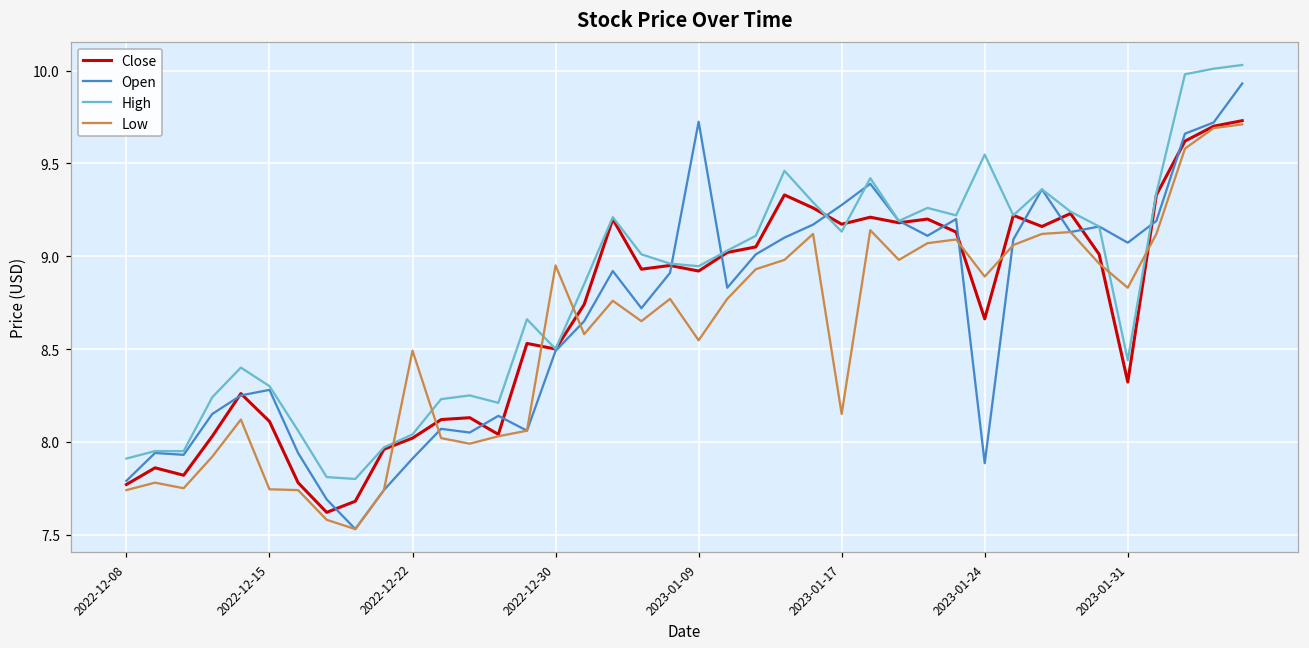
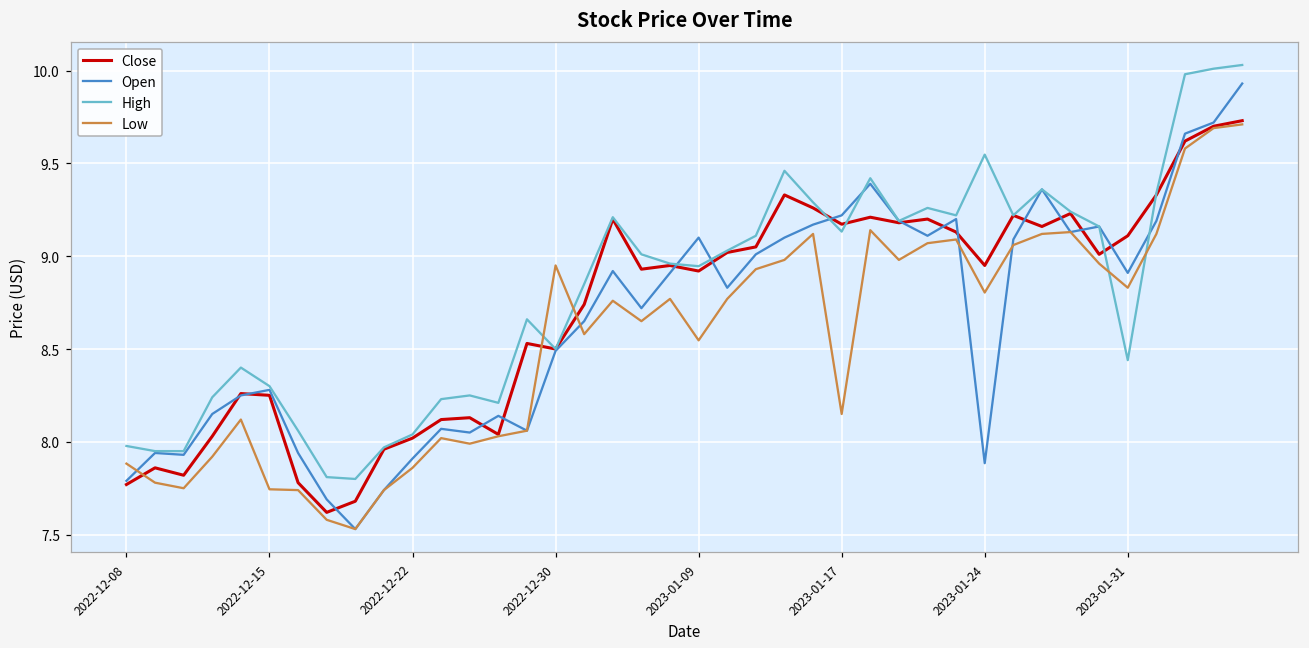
  {
    "Close": {
      "2022-12-08": 7.77,
-     "2022-12-15": 8.11,
+     "2022-12-15": 8.25,
      "2022-12-22": 8.02,
      "2023-01-09": 8.92,
      "2023-01-17": 9.17,
-     "2023-01-24": 8.66,
-     "2023-01-31": 8.32
+     "2023-01-24": 8.95,
+     "2023-01-31": 9.11
    },
    "Open": {
      "2022-12-08": 7.79,
      "2022-12-15": 8.28,
      "2022-12-22": 7.91,
-     "2023-01-09": 9.72,
-     "2023-01-17": 9.28,
+     "2023-01-09": 9.10,
+     "2023-01-17": 9.22,
      "2023-01-24": 7.89,
-     "2023-01-31": 9.07
+     "2023-01-31": 8.91
    },
    "High": {
-     "2022-12-08": 7.91,
+     "2022-12-08": 7.98,
      "2022-12-15": 8.30,
      "2022-12-22": 8.04,
      "2023-01-09": 8.95,
      "2023-01-17": 9.13,
      "2023-01-24": 9.55,
      "2023-01-31": 8.44
    },
    "Low": {
-     "2022-12-08": 7.74,
+     "2022-12-08": 7.88,
      "2022-12-15": 7.74,
-     "2022-12-22": 8.49,
+     "2022-12-22": 7.86,
      "2022-12-30": 8.95,
      "2023-01-09": 8.55,
      "2023-01-17": 8.15,
-     "2023-01-24": 8.89,
+     "2023-01-24": 8.80,
      "2023-01-31": 8.83
    }
  }
